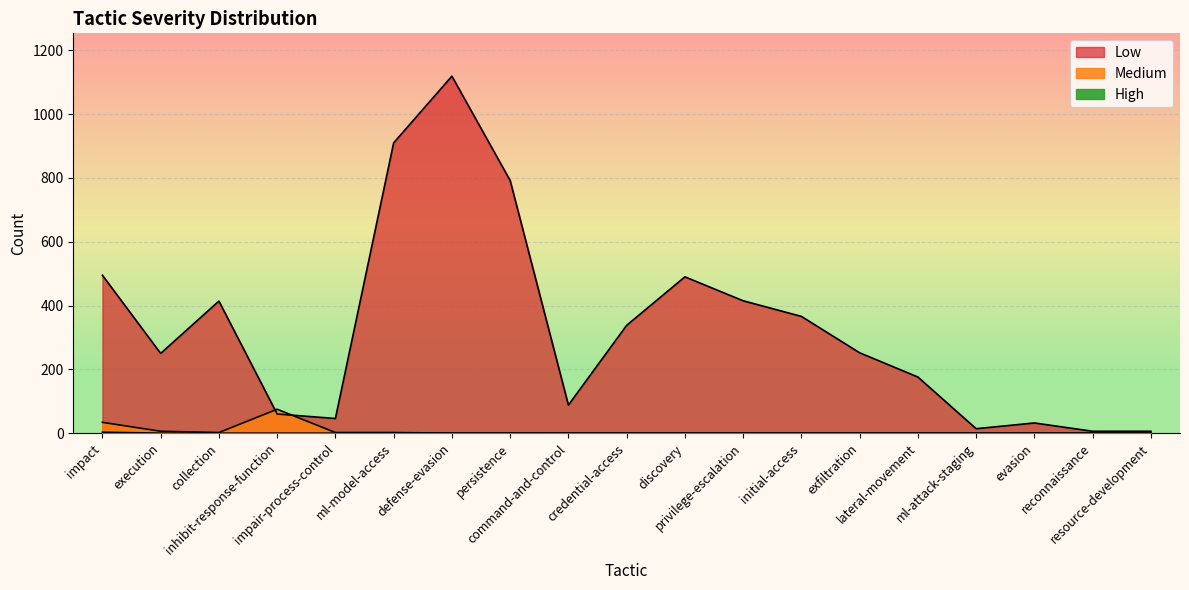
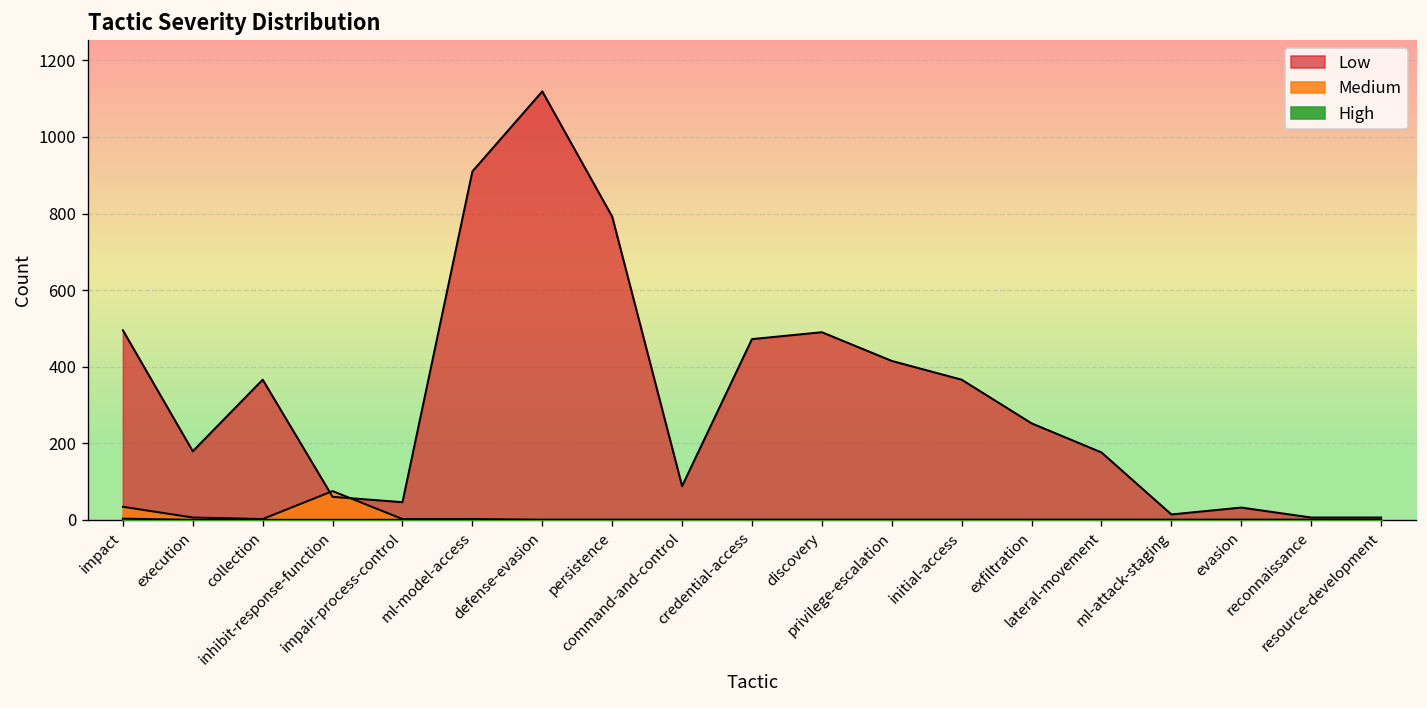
  {
    "Low": {
      "impact": 500,
-     "execution": 250,
-     "collection": 410,
+     "execution": 180,
+     "collection": 370,
      "inhibit-response-function": 60,
      "impair-process-control": 50,
      "ml-model-access": 910,
      "defense-evasion": 1120,
      "persistence": 790,
      "command-and-control": 90,
-     "credential-access": 340,
+     "credential-access": 470,
      "discovery": 490,
      "privilege-escalation": 420,
      "initial-access": 370,
      "exfiltration": 250,
      "lateral-movement": 180,
      "ml-attack-staging": 10,
      "evasion": 30
    },
    "Medium": {
      "impact": 30,
      "inhibit-response-function": 80
    },
    "High": {
      "impact": 0,
      "inhibit-response-function": 0
    }
  }
